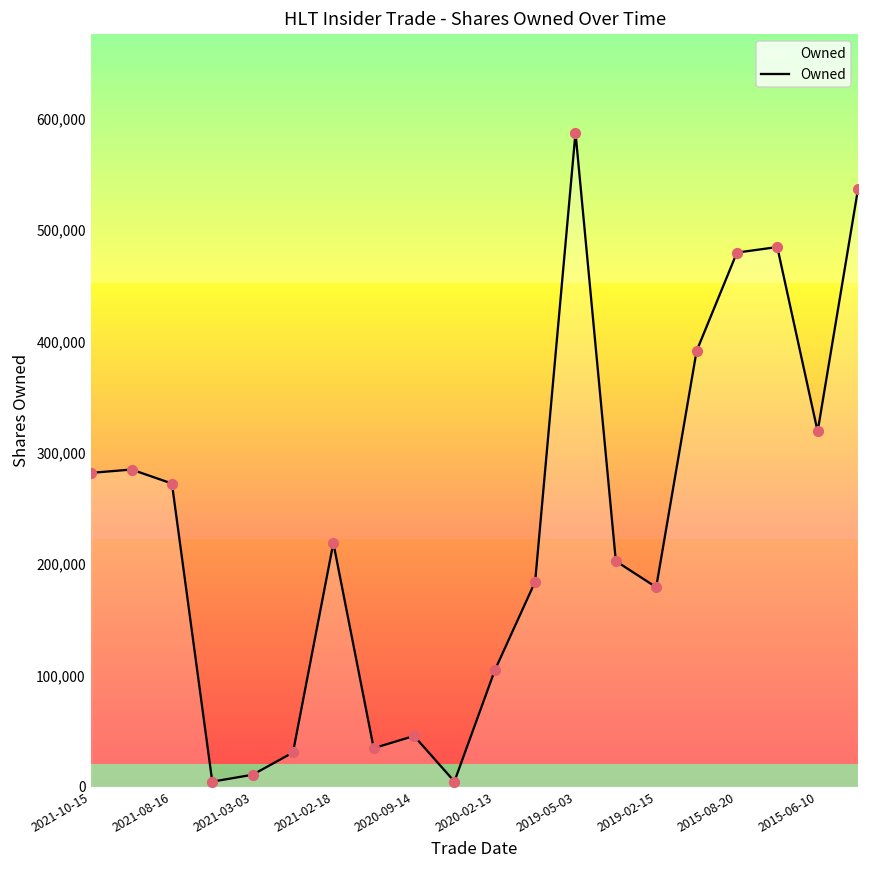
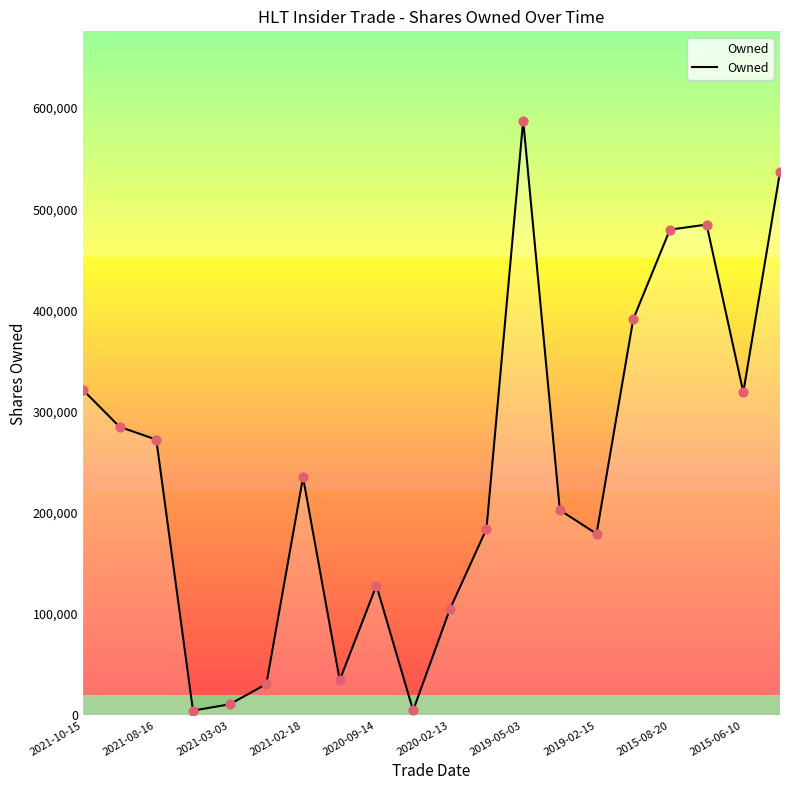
  {
-   "2021-10-15": "282,000",
+   "2021-10-15": "321,000",
    "2021-08-16": "272,000",
    "2021-03-03": "11,000",
-   "2021-02-18": "219,000",
-   "2020-09-14": "46,000",
+   "2021-02-18": "235,000",
+   "2020-09-14": "128,000",
    "2020-02-13": "105,000",
    "2019-05-03": "588,000",
    "2015-08-20": "480,000",
    "2015-06-10": "319,000"
  }
